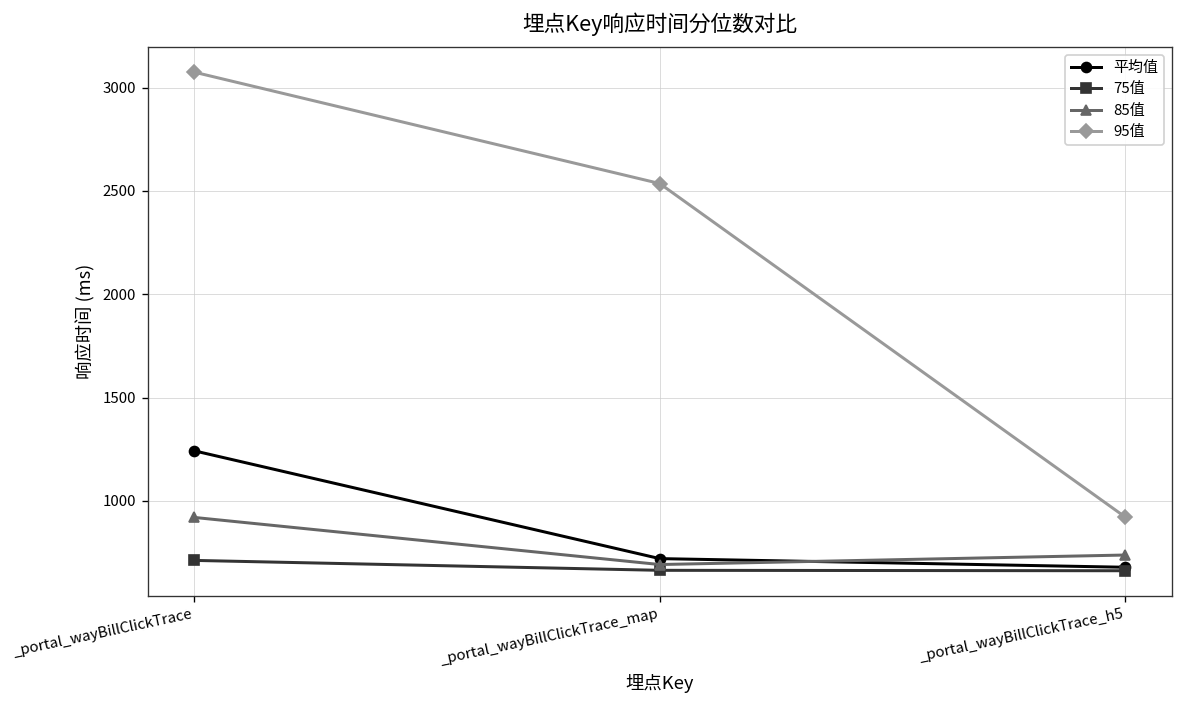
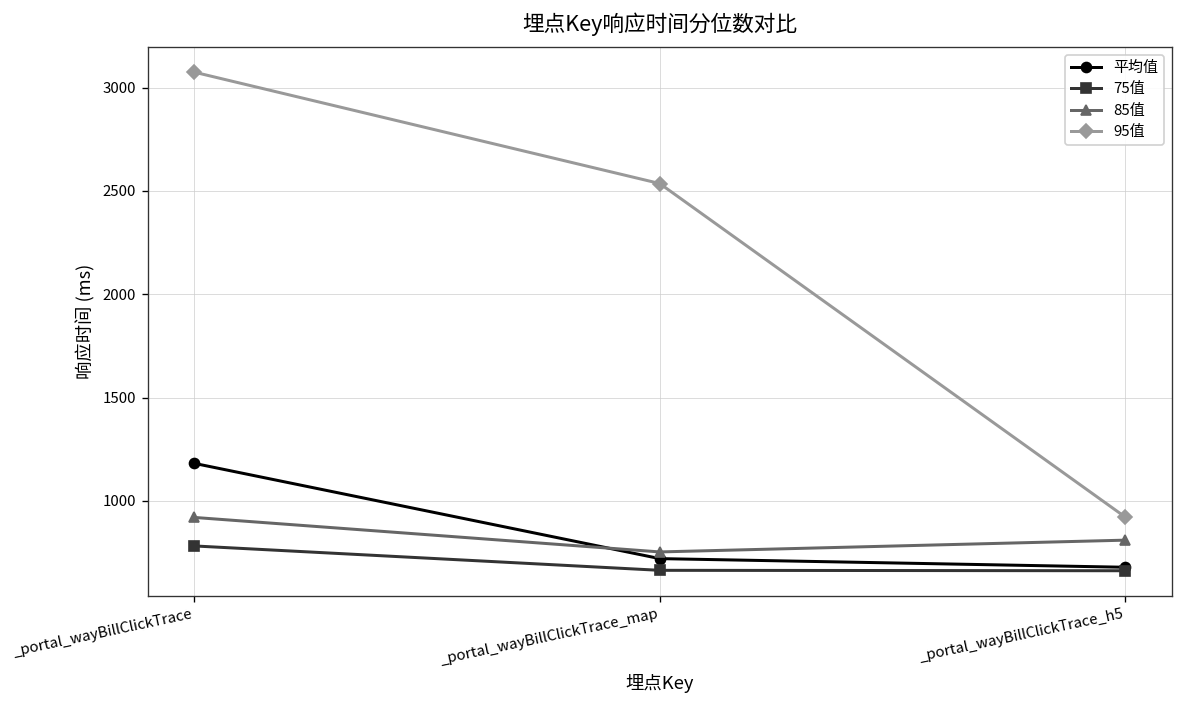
  {
    "平均值": {
-     "_portal_wayBillClickTrace": 1240,
+     "_portal_wayBillClickTrace": 1180,
      "_portal_wayBillClickTrace_map": 720,
      "_portal_wayBillClickTrace_h5": 680
    },
    "75值": {
-     "_portal_wayBillClickTrace": 710,
+     "_portal_wayBillClickTrace": 780,
      "_portal_wayBillClickTrace_map": 660,
      "_portal_wayBillClickTrace_h5": 660
    },
    "85值": {
      "_portal_wayBillClickTrace": 920,
-     "_portal_wayBillClickTrace_map": 690,
-     "_portal_wayBillClickTrace_h5": 740
+     "_portal_wayBillClickTrace_map": 750,
+     "_portal_wayBillClickTrace_h5": 810
    },
    "95值": {
      "_portal_wayBillClickTrace": 3080,
      "_portal_wayBillClickTrace_map": 2540,
      "_portal_wayBillClickTrace_h5": 920
    }
  }
